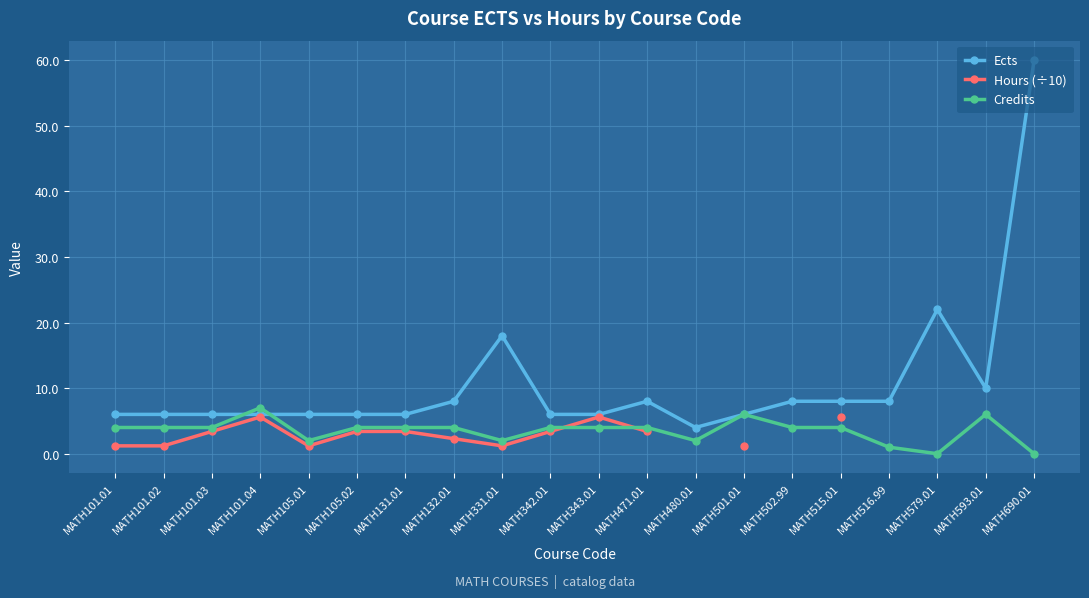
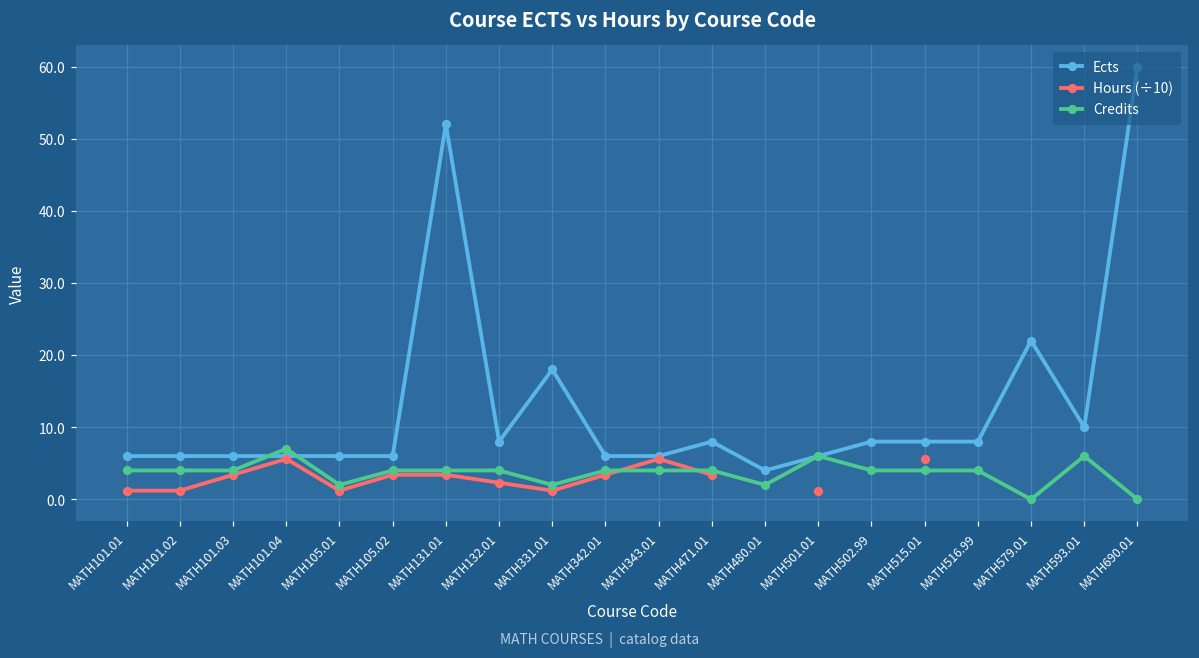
  {
    "Ects": {
      "MATH101.01": 6,
      "MATH101.02": 6,
      "MATH101.03": 6,
      "MATH101.04": 6,
      "MATH105.01": 6,
      "MATH105.02": 6,
-     "MATH131.01": 6,
+     "MATH131.01": 52,
      "MATH132.01": 8,
      "MATH331.01": 18,
      "MATH342.01": 6,
      "MATH343.01": 6,
      "MATH471.01": 8,
      "MATH480.01": 4,
      "MATH502.99": 8,
      "MATH515.01": 8,
      "MATH516.99": 8,
      "MATH579.01": 22,
      "MATH593.01": 10
    },
    "Hours (÷10)": {
      "MATH101.01": 1,
      "MATH101.02": 1,
      "MATH101.03": 3,
      "MATH101.04": 6,
      "MATH105.01": 1,
      "MATH105.02": 3,
      "MATH131.01": 3,
      "MATH132.01": 2,
      "MATH331.01": 1,
      "MATH342.01": 3,
      "MATH343.01": 6,
      "MATH471.01": 3,
      "MATH501.01": 1,
      "MATH515.01": 6
    },
    "Credits": {
      "MATH101.01": 4,
      "MATH101.02": 4,
      "MATH101.03": 4,
      "MATH101.04": 7,
      "MATH105.01": 2,
      "MATH105.02": 4,
      "MATH131.01": 4,
      "MATH132.01": 4,
      "MATH331.01": 2,
      "MATH342.01": 4,
      "MATH343.01": 4,
      "MATH471.01": 4,
      "MATH480.01": 2,
      "MATH502.99": 4,
      "MATH515.01": 4,
-     "MATH516.99": 1,
+     "MATH516.99": 4,
      "MATH579.01": 0,
      "MATH593.01": 6,
      "MATH690.01": 0
    }
  }
